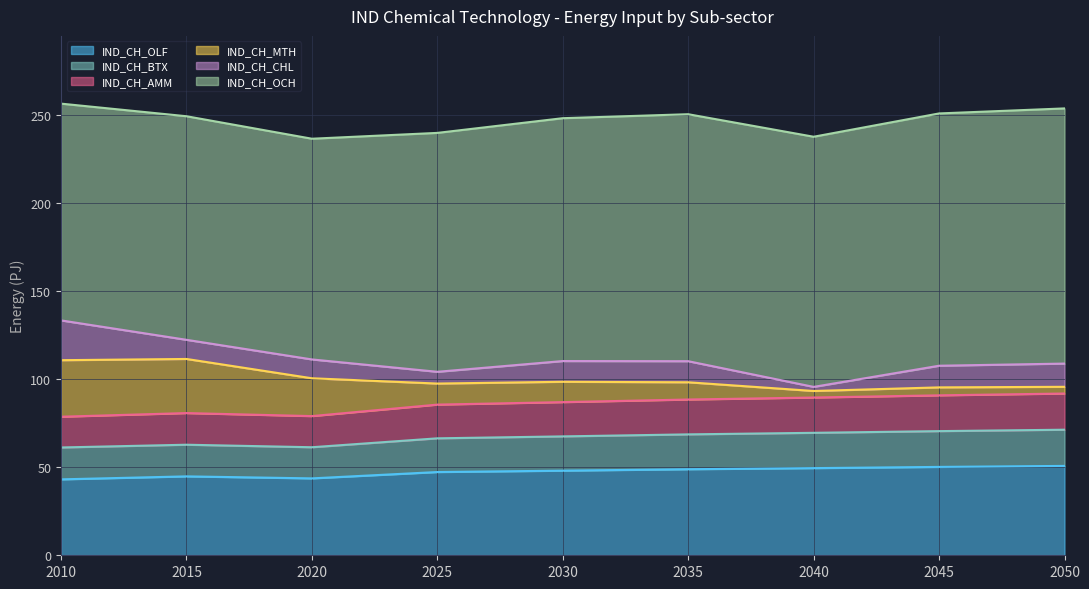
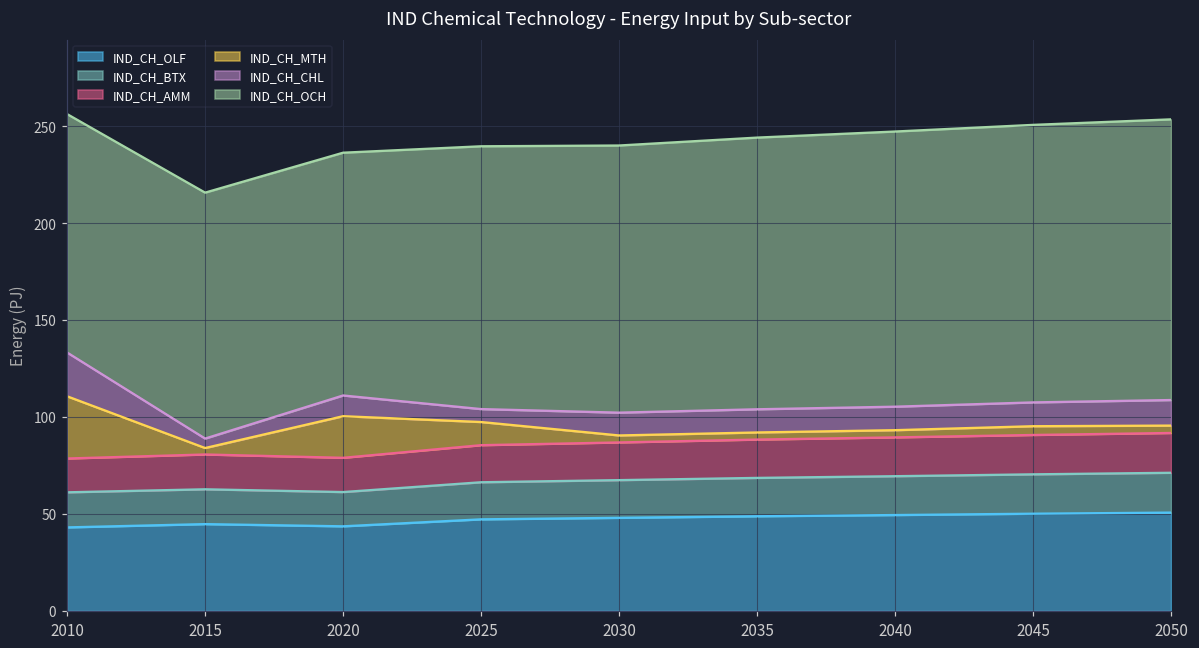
  {
    "IND_CH_AMM": {
      "2010": 17,
      "2015": 18,
      "2020": 18,
      "2025": 19,
      "2030": 19,
      "2035": 20,
      "2040": 20,
      "2045": 20,
      "2050": 21
    },
    "IND_CH_MTH": {
      "2010": 32,
-     "2015": 31,
+     "2015": 3,
      "2020": 21,
      "2025": 12,
-     "2030": 12,
-     "2035": 10,
+     "2030": 4,
+     "2035": 4,
      "2040": 4,
      "2045": 5,
      "2050": 4
    },
    "IND_CH_CHL": {
      "2010": 23,
-     "2015": 11,
+     "2015": 5,
      "2020": 11,
      "2025": 7,
      "2030": 12,
      "2035": 12,
-     "2040": 2,
+     "2040": 12,
      "2045": 12,
      "2050": 13
    }
  }
